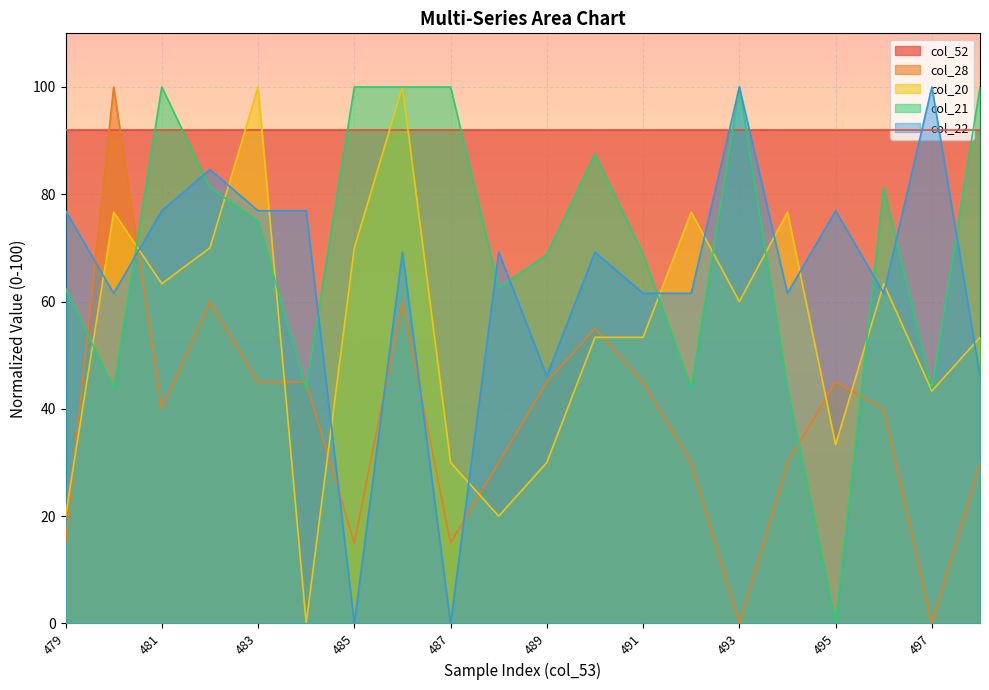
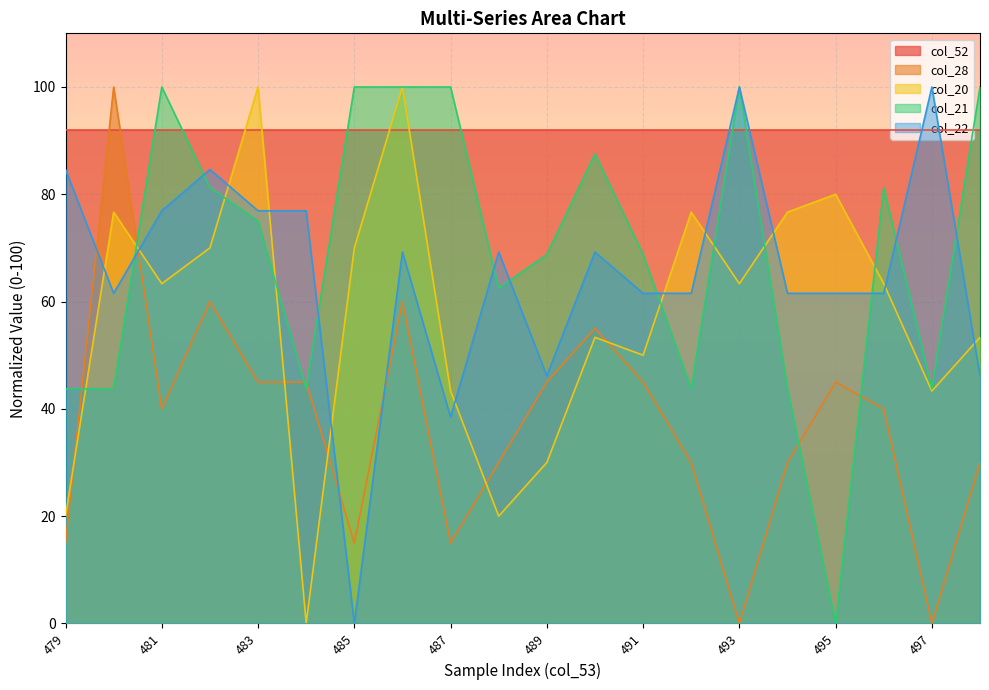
  {
    "col_20": {
      "479": 20,
      "481": 63,
      "483": 100,
      "485": 70,
-     "487": 30,
+     "487": 43,
      "489": 30,
-     "491": 53,
-     "493": 60,
-     "495": 33
+     "491": 50,
+     "493": 63,
+     "495": 80
    },
    "col_21": {
-     "479": 63,
+     "479": 44,
      "481": 100,
      "483": 75,
      "485": 100,
      "487": 100,
      "489": 69,
      "491": 69,
      "495": 0
    },
    "col_22": {
-     "479": 77,
+     "479": 85,
      "481": 77,
      "483": 77,
      "485": 0,
-     "487": 0,
+     "487": 38,
      "489": 46,
      "491": 62,
-     "495": 77
+     "495": 62
    }
  }
